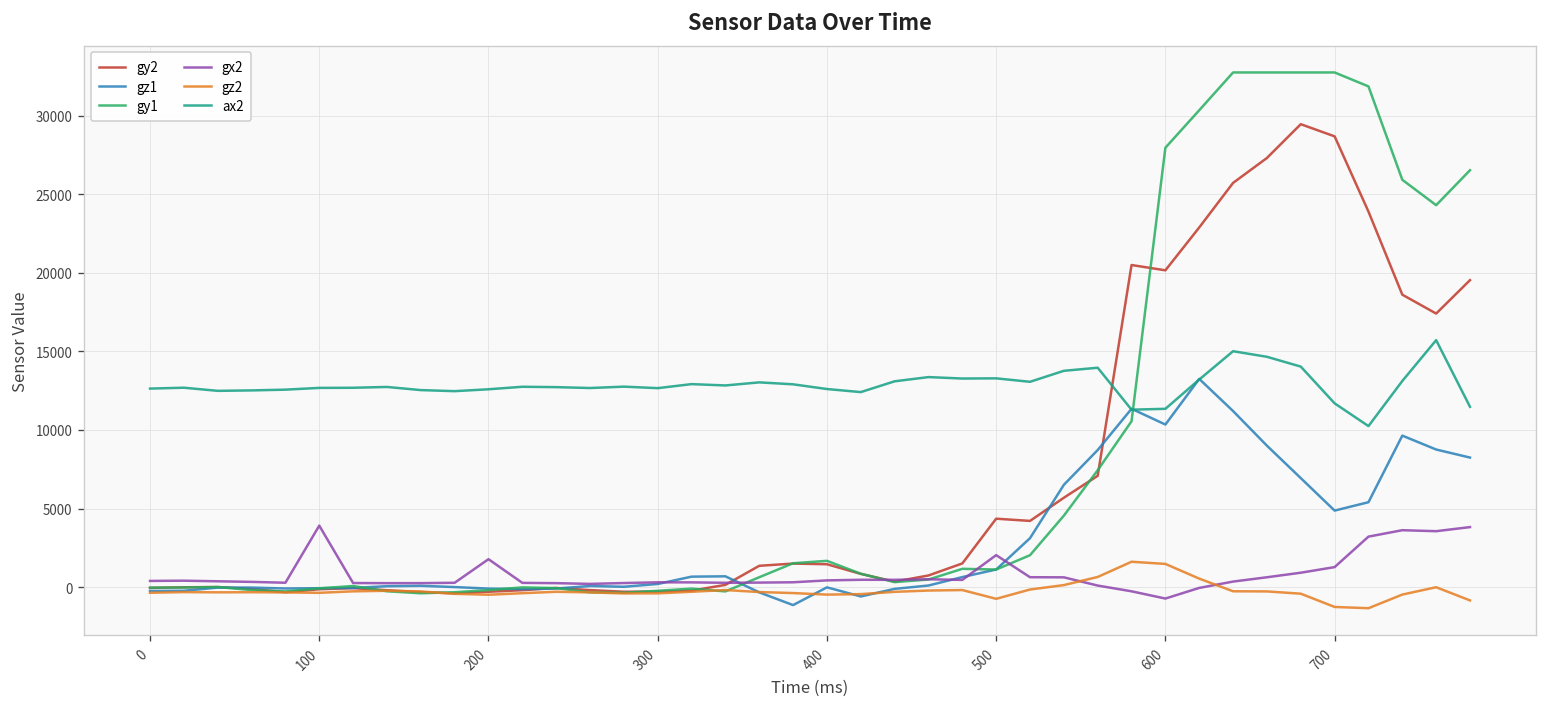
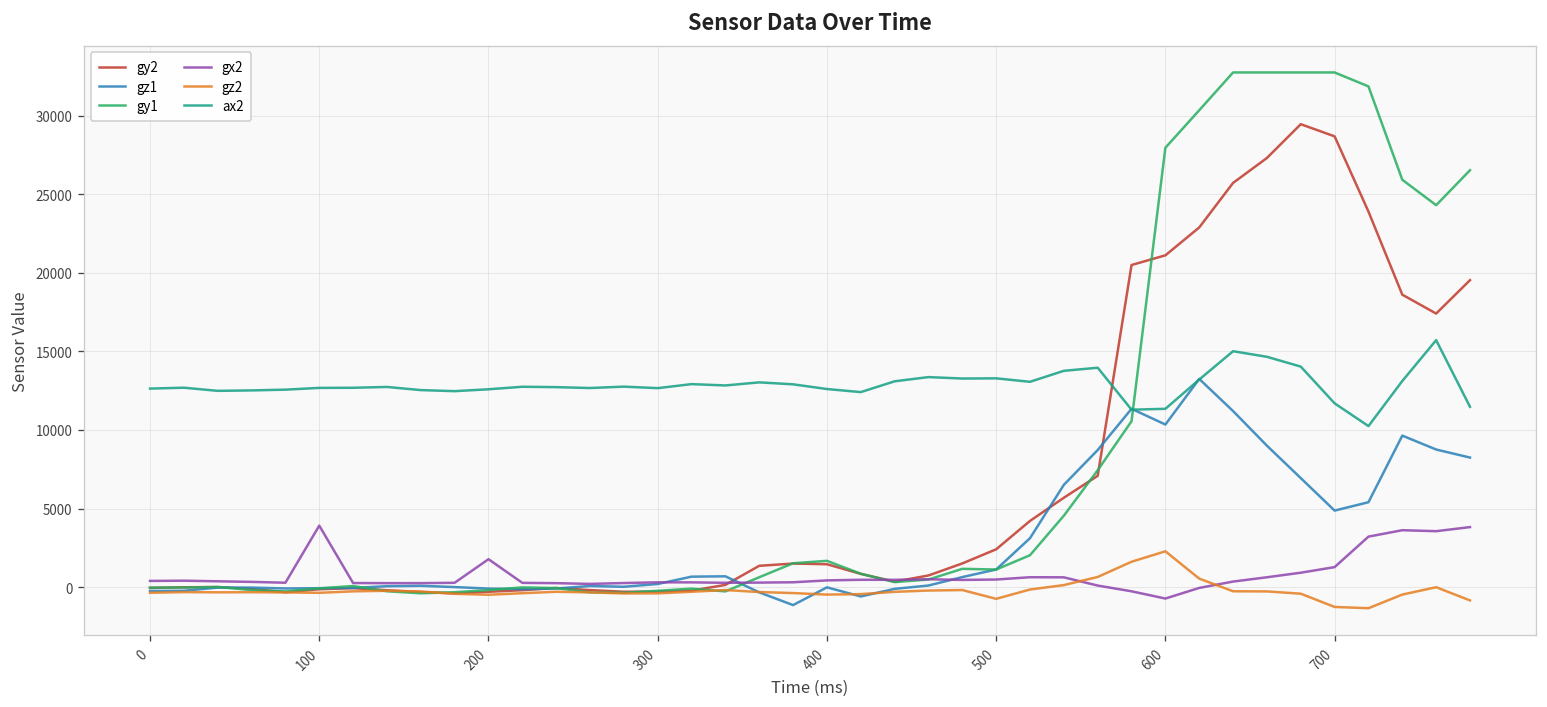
  {
    "gy2": {
      "400": 1500,
-     "500": 4400,
-     "600": 20200,
+     "500": 2400,
+     "600": 21100,
      "700": 28700
    },
    "gz1": {
      "400": 0,
      "600": 10300,
      "700": 4900
    },
    "gx2": {
      "0": 400,
      "100": 3900,
      "200": 1800,
      "400": 400,
-     "500": 2000,
+     "500": 500,
      "600": -700,
      "700": 1300
    },
    "gz2": {
      "100": -400,
      "400": -500,
      "500": -800,
-     "600": 1500,
+     "600": 2300,
      "700": -1300
    }
  }
